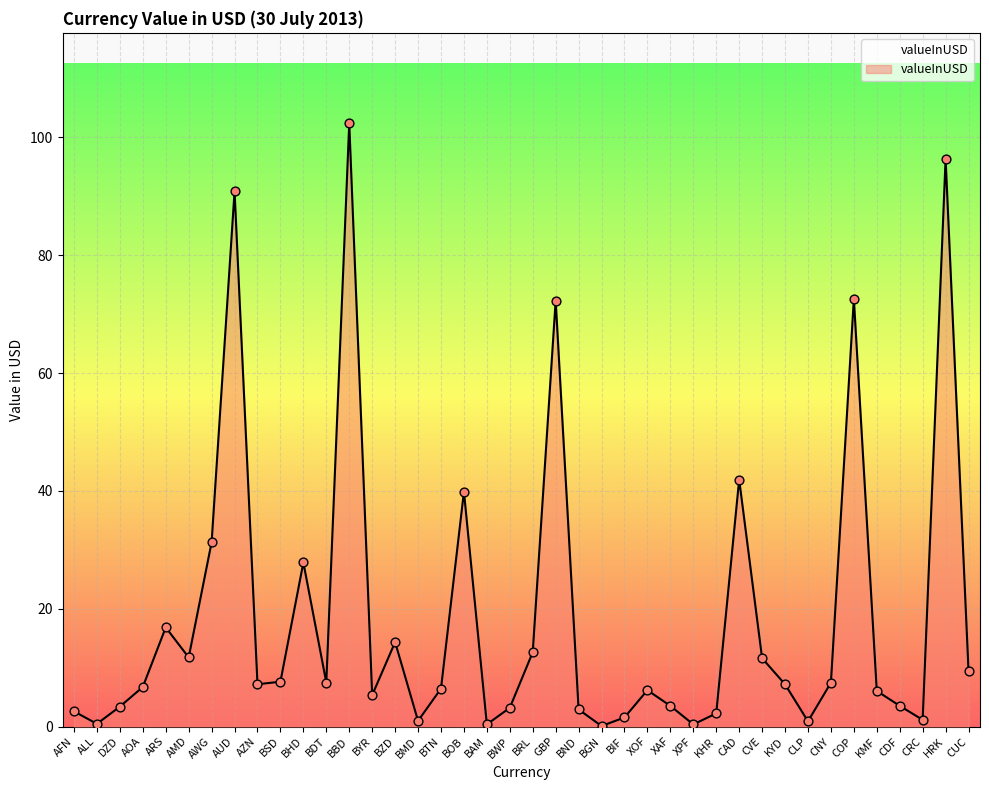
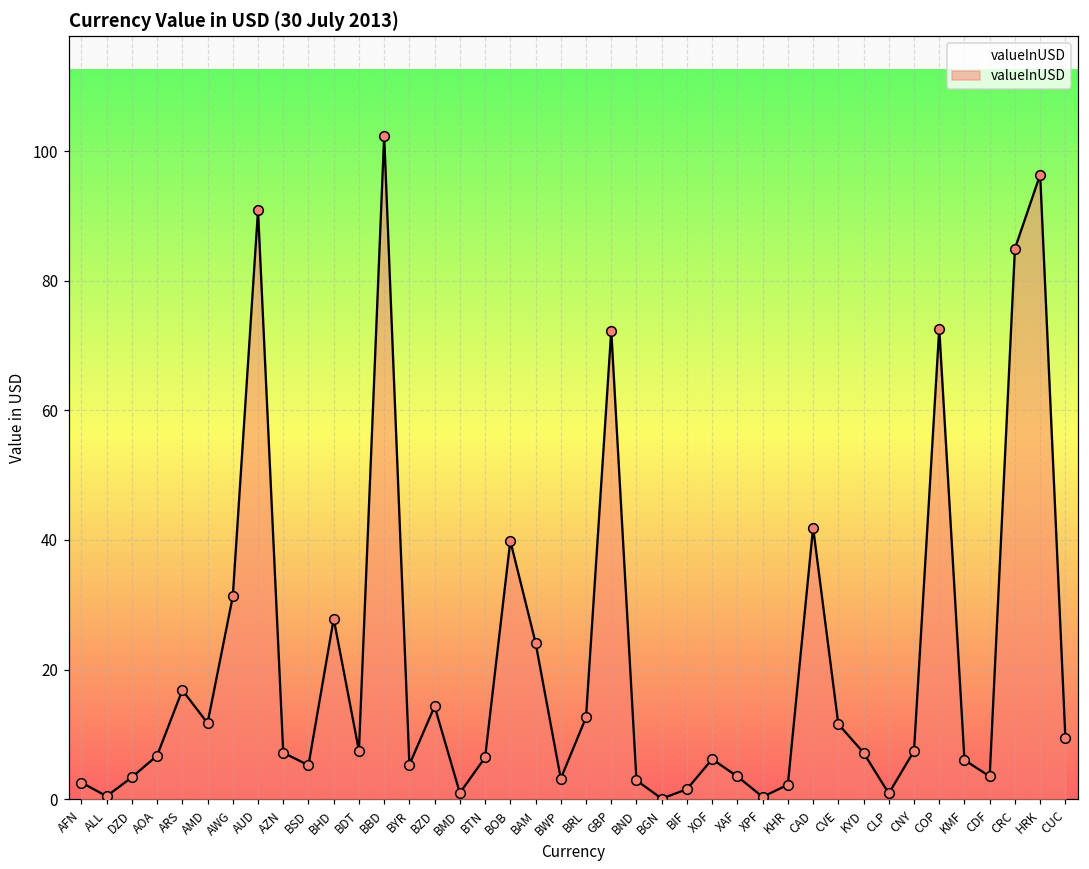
  {
    "AFN": 3,
    "ALL": 0,
    "DZD": 3,
    "AOA": 7,
    "ARS": 17,
    "AMD": 12,
    "AWG": 31,
    "AUD": 91,
    "AZN": 7,
-   "BSD": 8,
+   "BSD": 5,
    "BHD": 28,
    "BDT": 7,
    "BBD": 102,
    "BYR": 5,
    "BZD": 14,
    "BMD": 1,
    "BTN": 6,
    "BOB": 40,
-   "BAM": 0,
+   "BAM": 24,
    "BWP": 3,
    "BRL": 13,
    "GBP": 72,
    "BND": 3,
    "BGN": 0,
    "BIF": 2,
    "XOF": 6,
    "XAF": 4,
    "XPF": 0,
    "KHR": 2,
    "CAD": 42,
    "CVE": 12,
    "KYD": 7,
    "CLP": 1,
    "CNY": 7,
    "COP": 73,
    "KMF": 6,
    "CDF": 4,
-   "CRC": 1,
+   "CRC": 85,
    "HRK": 96,
    "CUC": 9
  }
